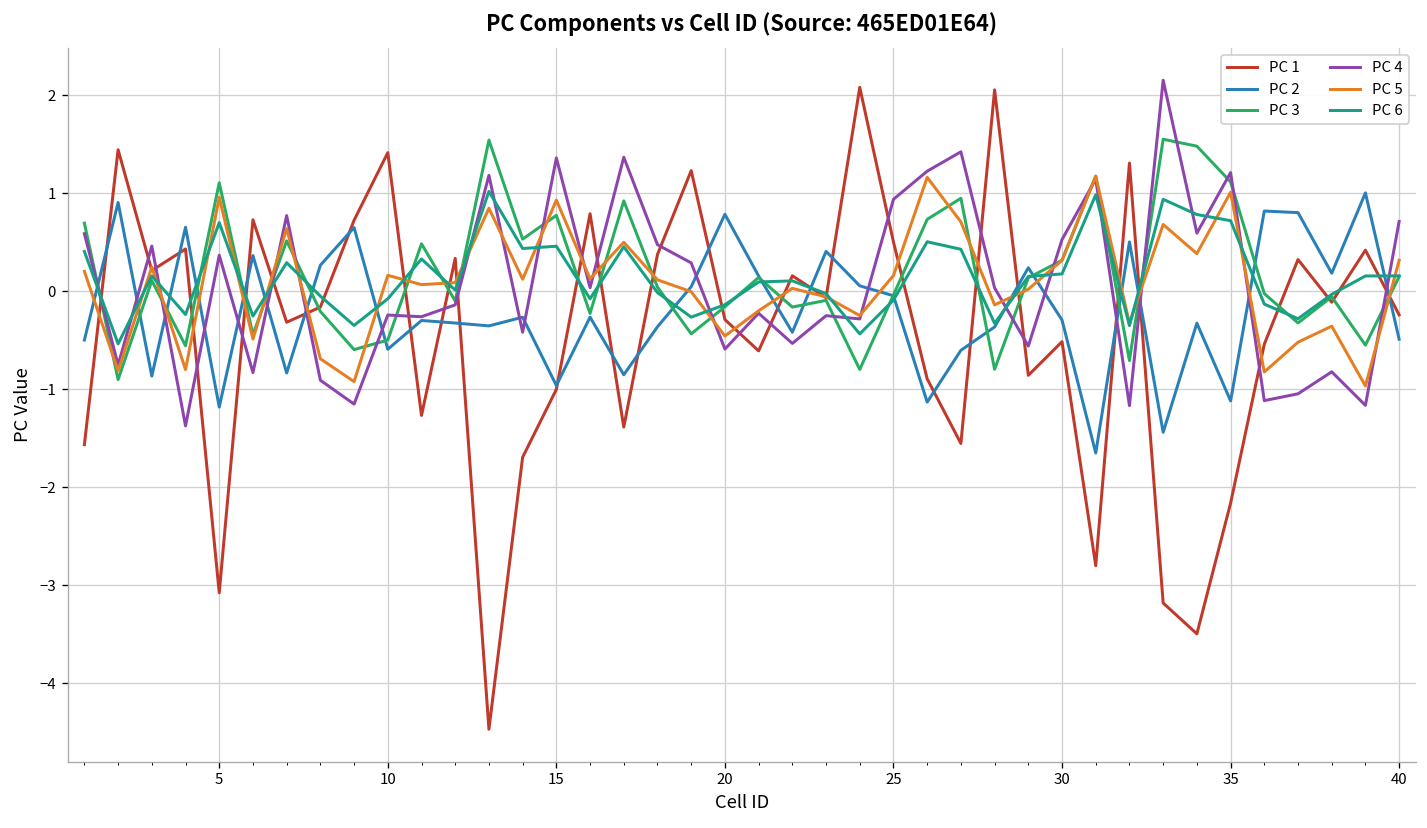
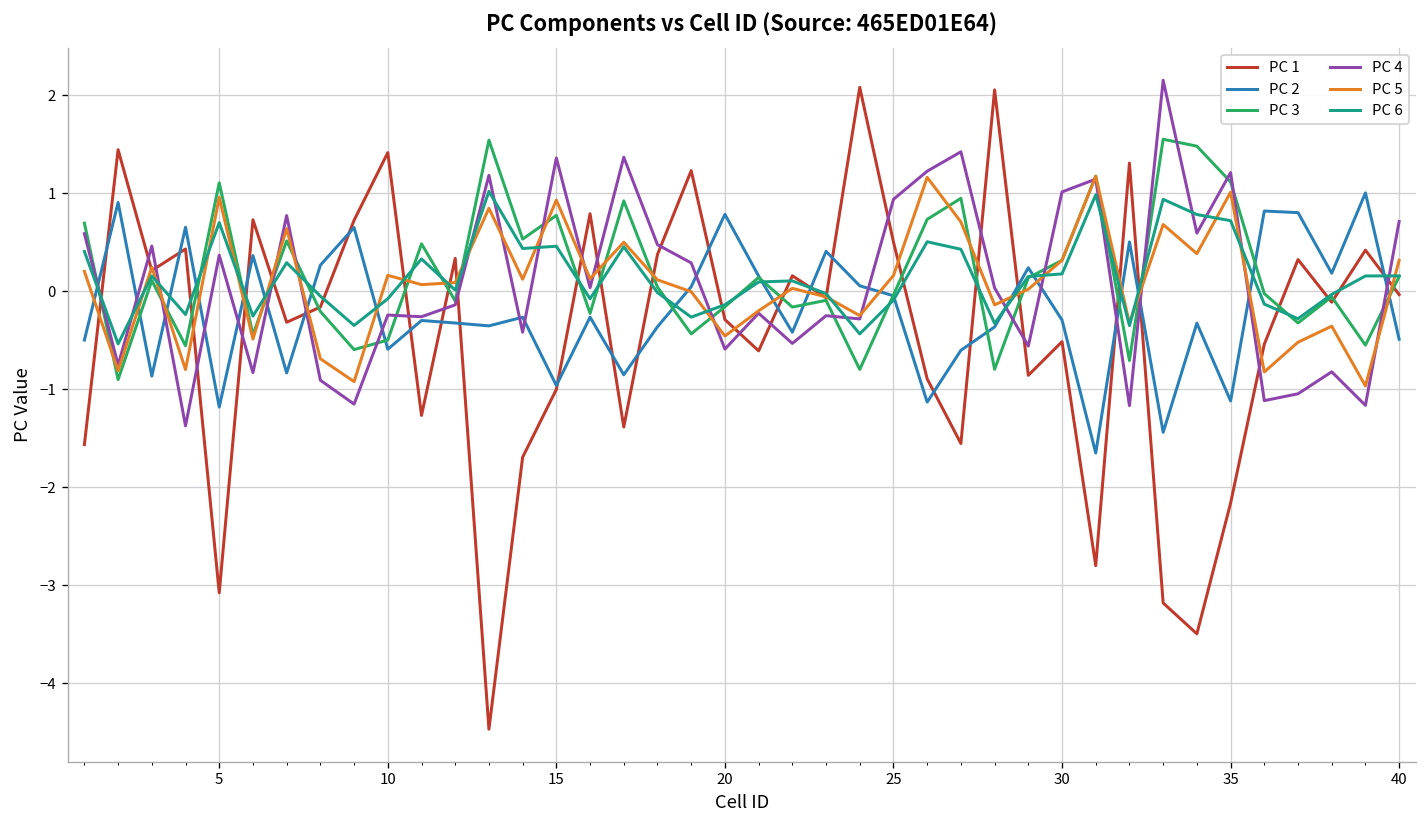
  {
    "PC 1": {
      "5": -3.1,
      "10": 1.4,
      "15": -1.0,
      "20": -0.3,
      "25": 0.5,
      "30": -0.5,
      "35": -2.2,
-     "40": -0.2
+     "40": 0.0
    },
    "PC 2": {
      "5": -1.2,
      "10": -0.6,
      "15": -1.0,
      "20": 0.8,
      "30": -0.3,
      "35": -1.1,
      "40": -0.5
    },
    "PC 4": {
      "5": 0.4,
      "10": -0.2,
      "15": 1.4,
      "20": -0.6,
      "25": 0.9,
-     "30": 0.5,
+     "30": 1.0,
      "35": 1.2,
      "40": 0.7
    },
    "PC 5": {
      "5": 1.0,
      "10": 0.2,
      "15": 0.9,
      "20": -0.5,
      "25": 0.2,
      "35": 1.0,
      "40": 0.3
    }
  }
